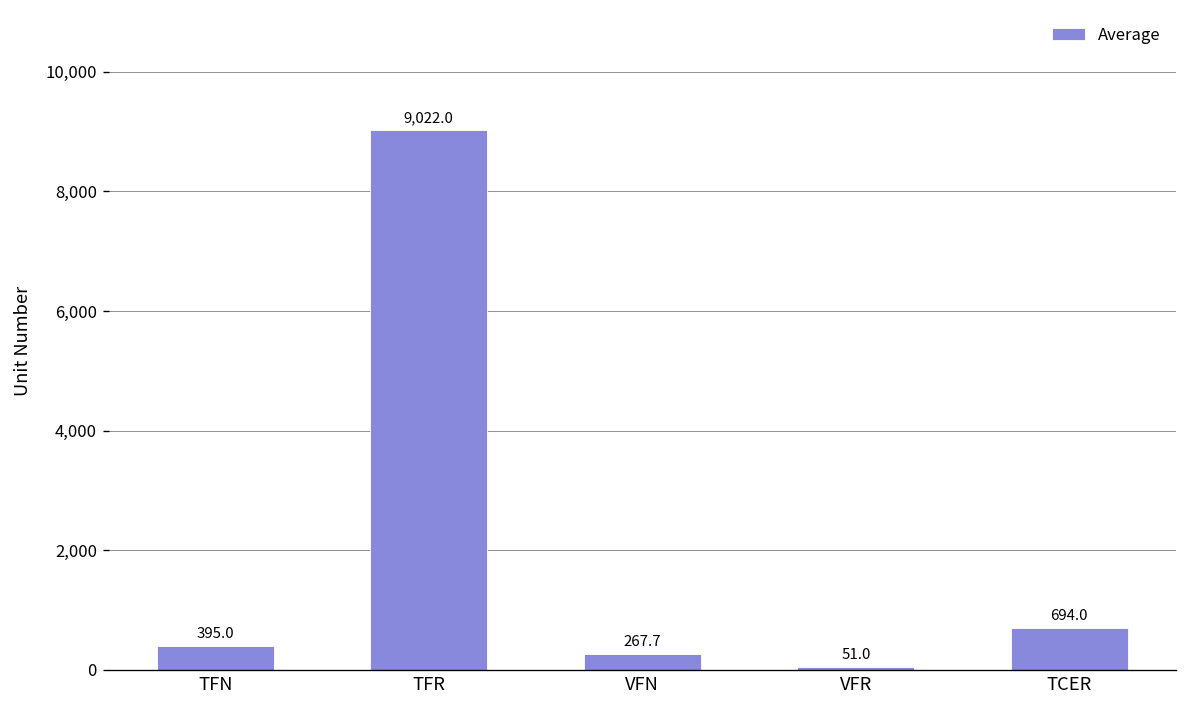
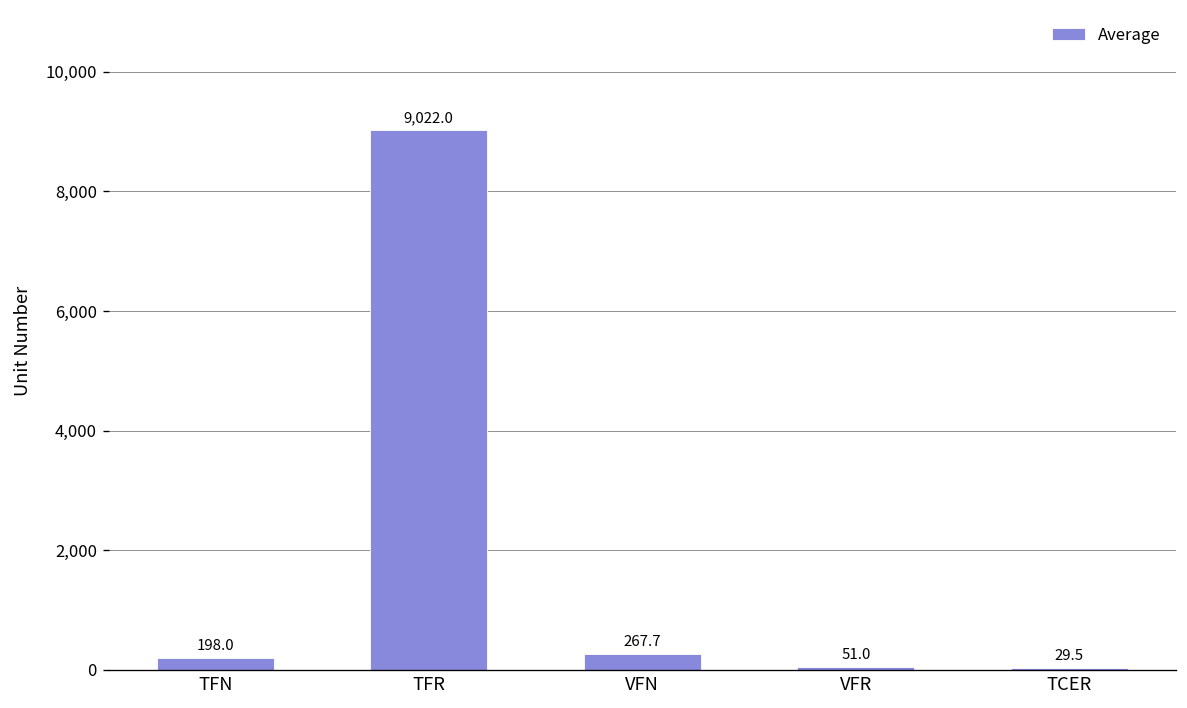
  {
-   "TFN": "395.0",
+   "TFN": "198.0",
    "TFR": "9,022.0",
    "VFN": "267.7",
    "VFR": "51.0",
-   "TCER": "694.0"
+   "TCER": "29.5"
  }
